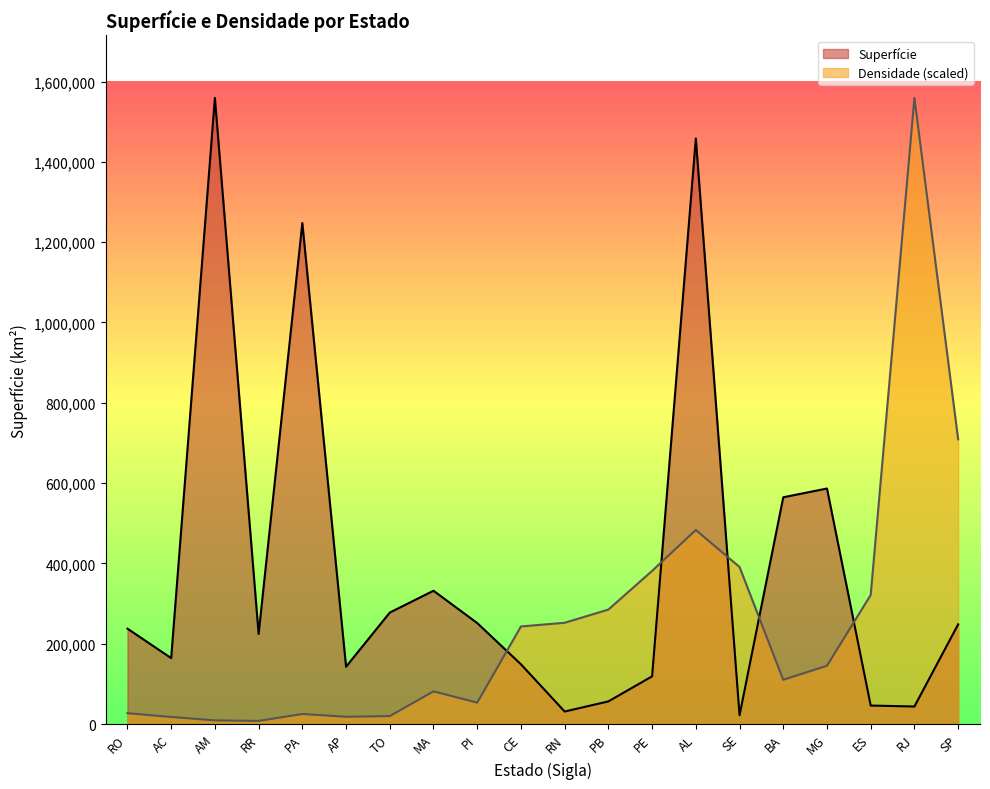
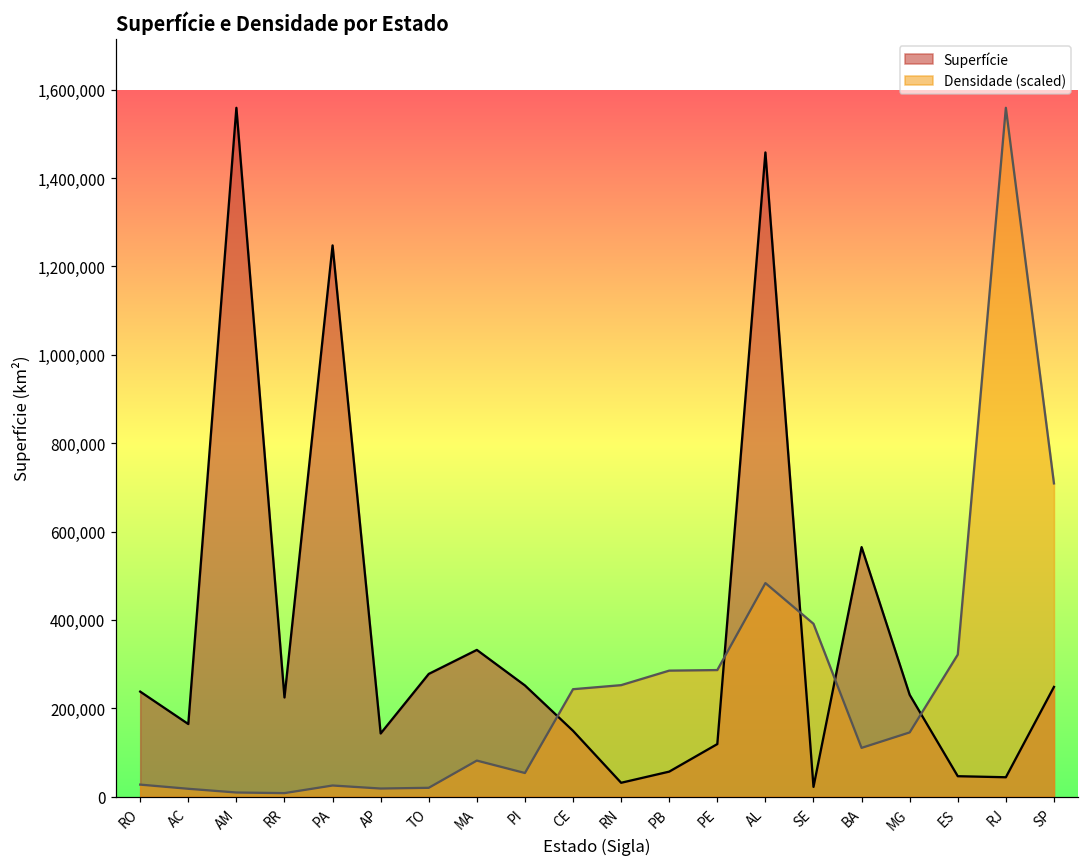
  {
    "Superfície": {
      "RO": "240,000",
      "AC": "160,000",
      "AM": "1,560,000",
      "RR": "220,000",
      "PA": "1,250,000",
      "AP": "140,000",
      "TO": "280,000",
      "MA": "330,000",
      "PI": "250,000",
      "CE": "150,000",
      "RN": "30,000",
      "PB": "60,000",
      "PE": "120,000",
      "AL": "1,460,000",
      "SE": "20,000",
      "BA": "560,000",
-     "MG": "590,000",
+     "MG": "230,000",
      "ES": "50,000",
      "RJ": "40,000",
      "SP": "250,000"
    },
    "Densidade (scaled)": {
      "RO": "30,000",
      "AC": "20,000",
      "AM": "10,000",
      "RR": "10,000",
      "PA": "30,000",
      "AP": "20,000",
      "TO": "20,000",
      "MA": "80,000",
      "PI": "50,000",
      "CE": "240,000",
      "RN": "250,000",
      "PB": "290,000",
-     "PE": "380,000",
+     "PE": "290,000",
      "AL": "480,000",
      "SE": "390,000",
      "BA": "110,000",
      "MG": "150,000",
      "ES": "320,000",
      "RJ": "1,560,000",
      "SP": "710,000"
    }
  }
